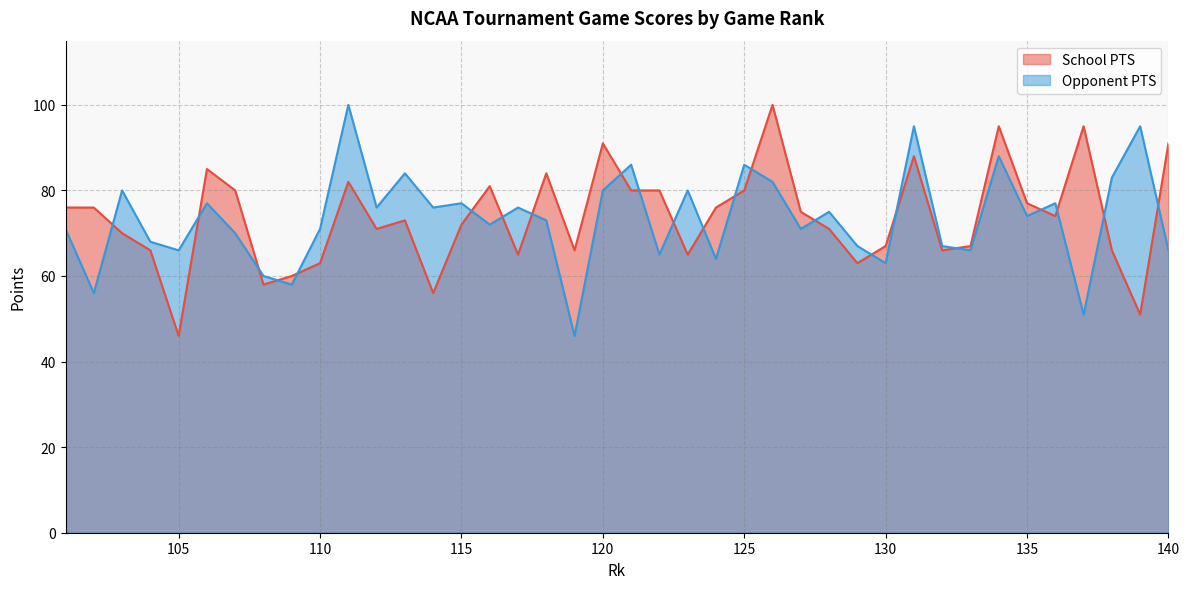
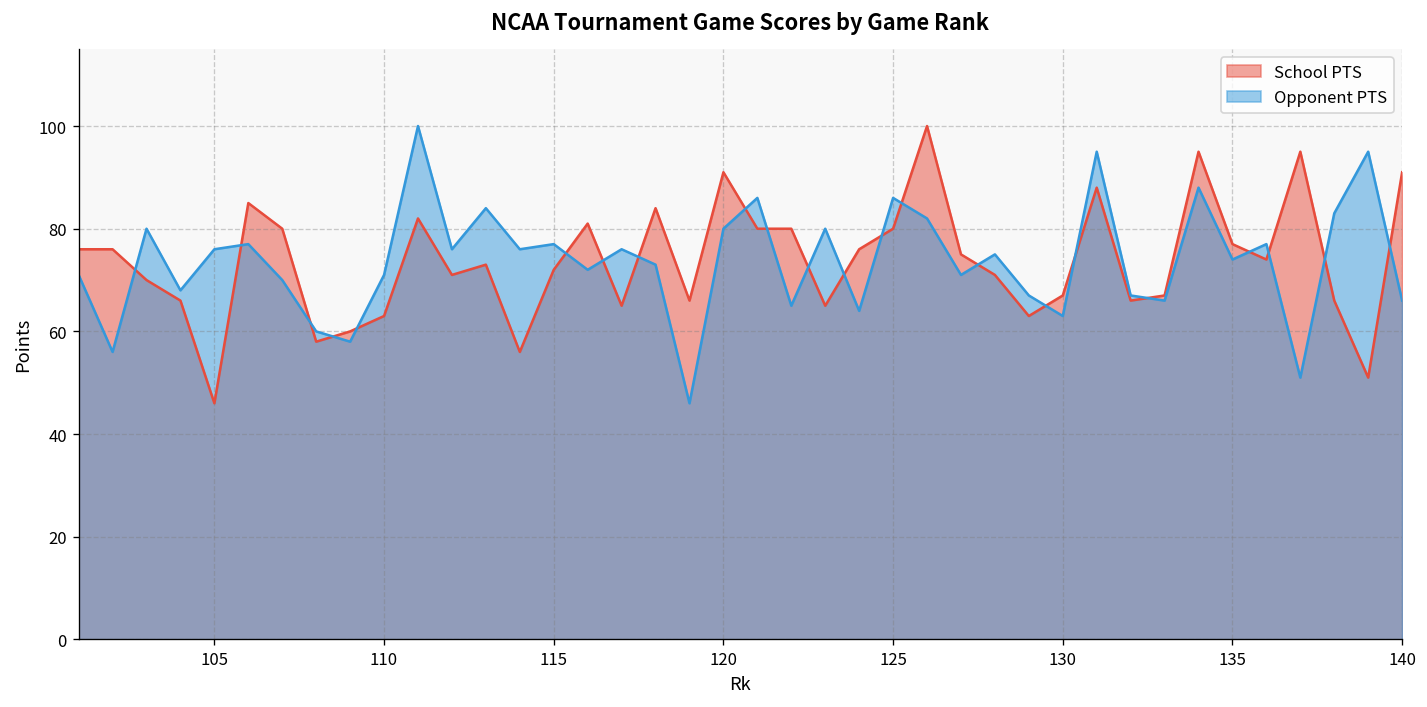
  {
    "School PTS": {
      "105": 46,
      "110": 63,
      "115": 72,
      "120": 91,
      "125": 80,
      "130": 67,
      "135": 77,
      "140": 91
    },
    "Opponent PTS": {
-     "105": 66,
+     "105": 76,
      "110": 71,
      "115": 77,
      "120": 80,
      "125": 86,
      "130": 63,
      "135": 74,
      "140": 66
    }
  }
